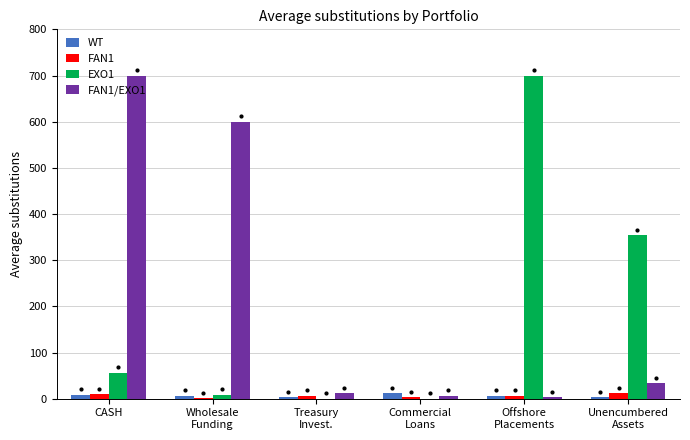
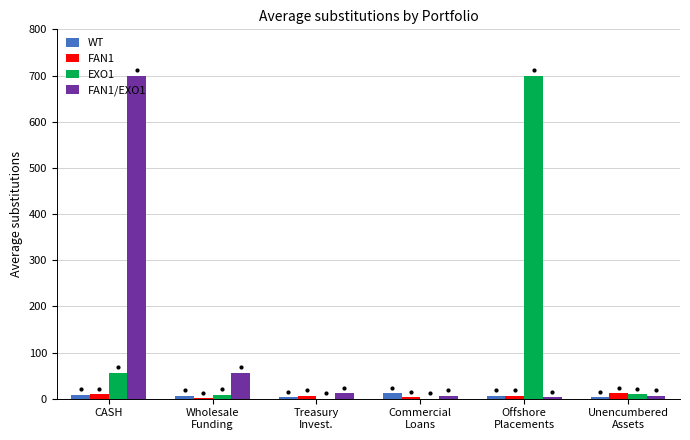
  {
    "WT": {
      "CASH": 10,
      "Wholesale Funding": 10,
      "Commercial Loans": 10,
      "Offshore Placements": 10
    },
    "FAN1": {
      "CASH": 10,
      "Treasury Invest.": 10,
      "Offshore Placements": 10,
      "Unencumbered Assets": 10
    },
    "EXO1": {
      "CASH": 60,
      "Wholesale Funding": 10,
      "Offshore Placements": 700,
-     "Unencumbered Assets": 350
+     "Unencumbered Assets": 10
    },
    "FAN1/EXO1": {
      "CASH": 700,
-     "Wholesale Funding": 600,
+     "Wholesale Funding": 60,
      "Treasury Invest.": 10,
      "Commercial Loans": 10,
-     "Unencumbered Assets": 30
+     "Unencumbered Assets": 10
    }
  }
